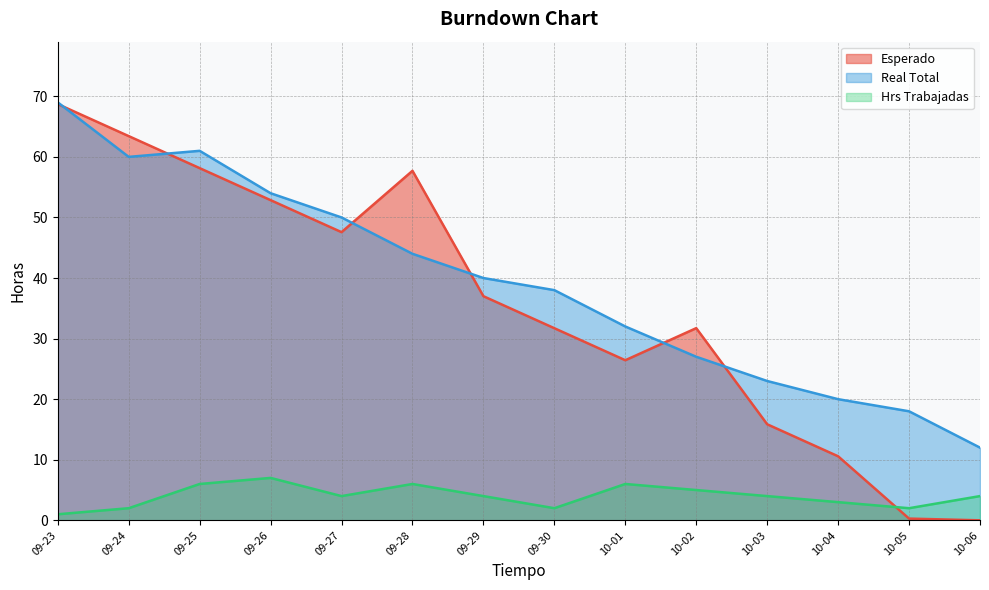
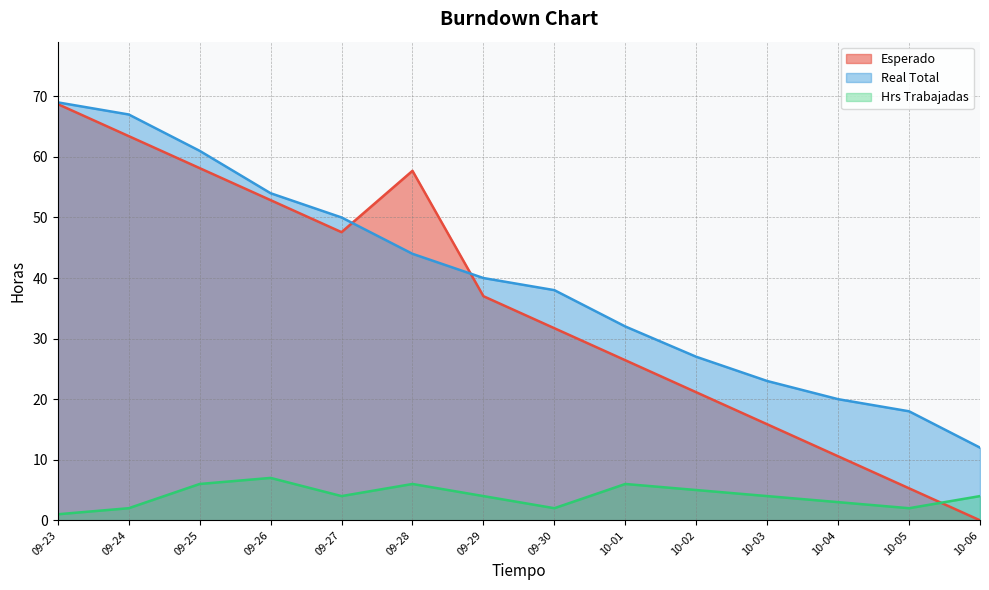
  {
    "Esperado": {
      "09-24": 63,
      "09-25": 58,
      "09-26": 53,
      "09-27": 48,
      "09-28": 58,
      "09-29": 37,
      "09-30": 32,
      "10-01": 26,
-     "10-02": 32,
+     "10-02": 21,
      "10-03": 16,
      "10-04": 11,
-     "10-05": 0,
+     "10-05": 5,
      "10-06": 0
    },
    "Real Total": {
-     "09-24": 60,
+     "09-24": 67,
      "09-25": 61,
      "09-26": 54,
      "09-27": 50,
      "09-28": 44,
      "09-29": 40,
      "09-30": 38,
      "10-01": 32,
      "10-02": 27,
      "10-03": 23,
      "10-04": 20,
      "10-05": 18,
      "10-06": 12
    },
    "Hrs Trabajadas": {
      "09-23": 1,
      "09-24": 2,
      "09-25": 6,
      "09-26": 7,
      "09-27": 4,
      "09-28": 6,
      "09-29": 4,
      "09-30": 2,
      "10-01": 6,
      "10-02": 5,
      "10-03": 4,
      "10-04": 3,
      "10-05": 2,
      "10-06": 4
    }
  }
